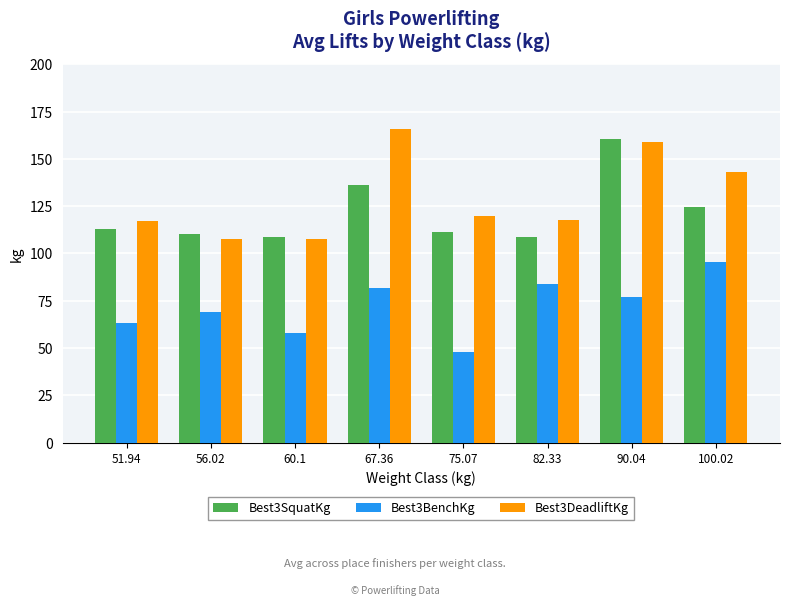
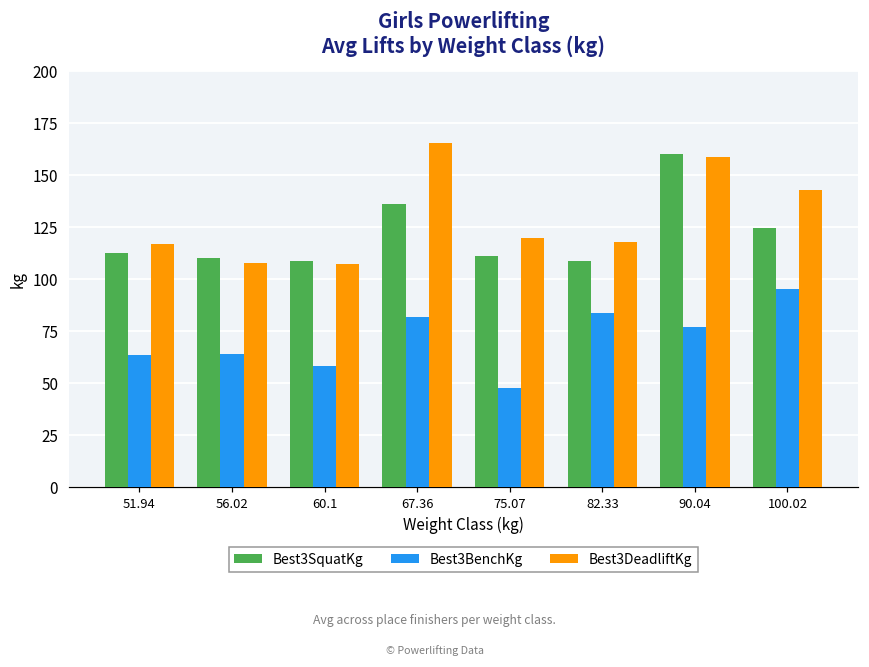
  {
    "Best3SquatKg": {
      "51.94": 113,
      "56.02": 110,
      "60.1": 109,
      "67.36": 136,
      "75.07": 111,
      "82.33": 109,
      "90.04": 160,
      "100.02": 125
    },
    "Best3BenchKg": {
      "51.94": 63,
-     "56.02": 69,
+     "56.02": 64,
      "60.1": 58,
      "67.36": 82,
      "75.07": 48,
      "82.33": 84,
      "90.04": 77,
      "100.02": 95
    },
    "Best3DeadliftKg": {
      "51.94": 117,
      "56.02": 108,
      "60.1": 108,
      "67.36": 166,
      "75.07": 120,
      "82.33": 118,
      "90.04": 159,
      "100.02": 143
    }
  }
